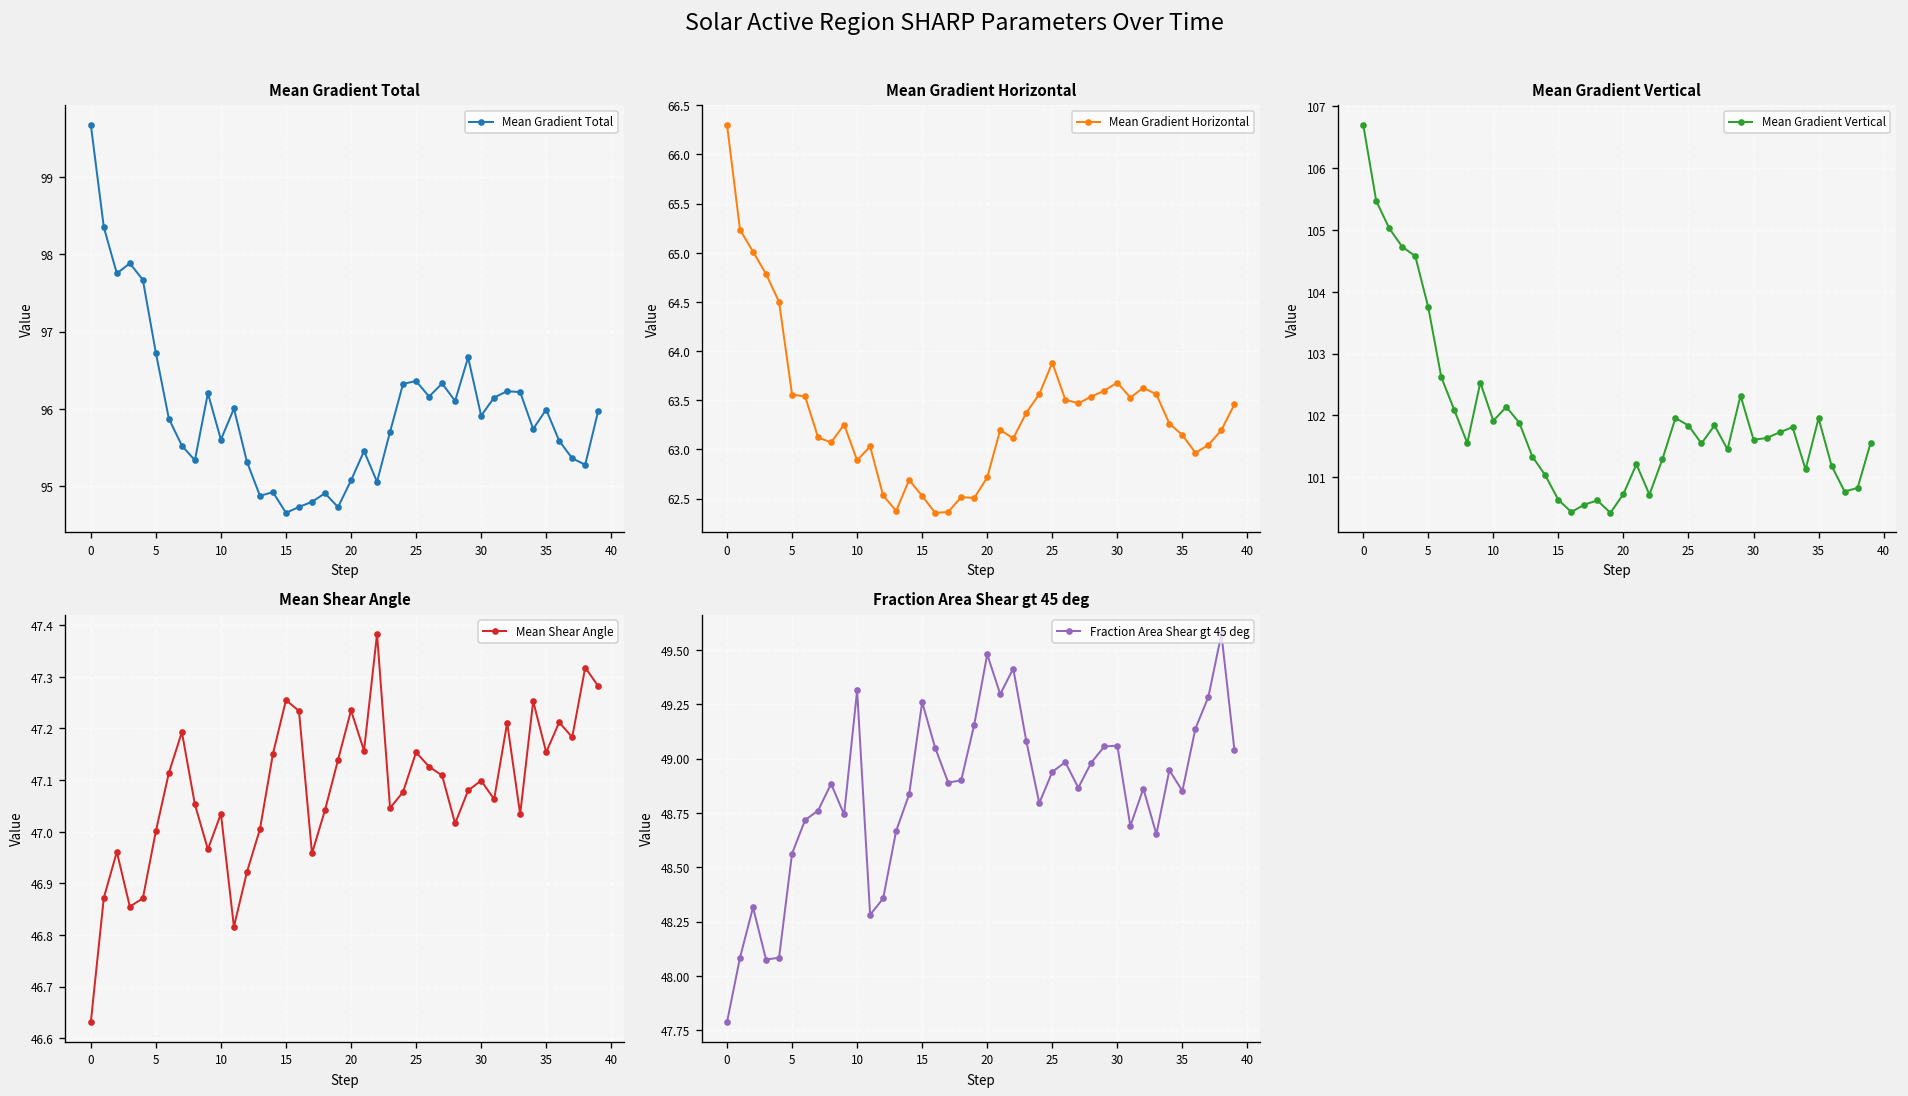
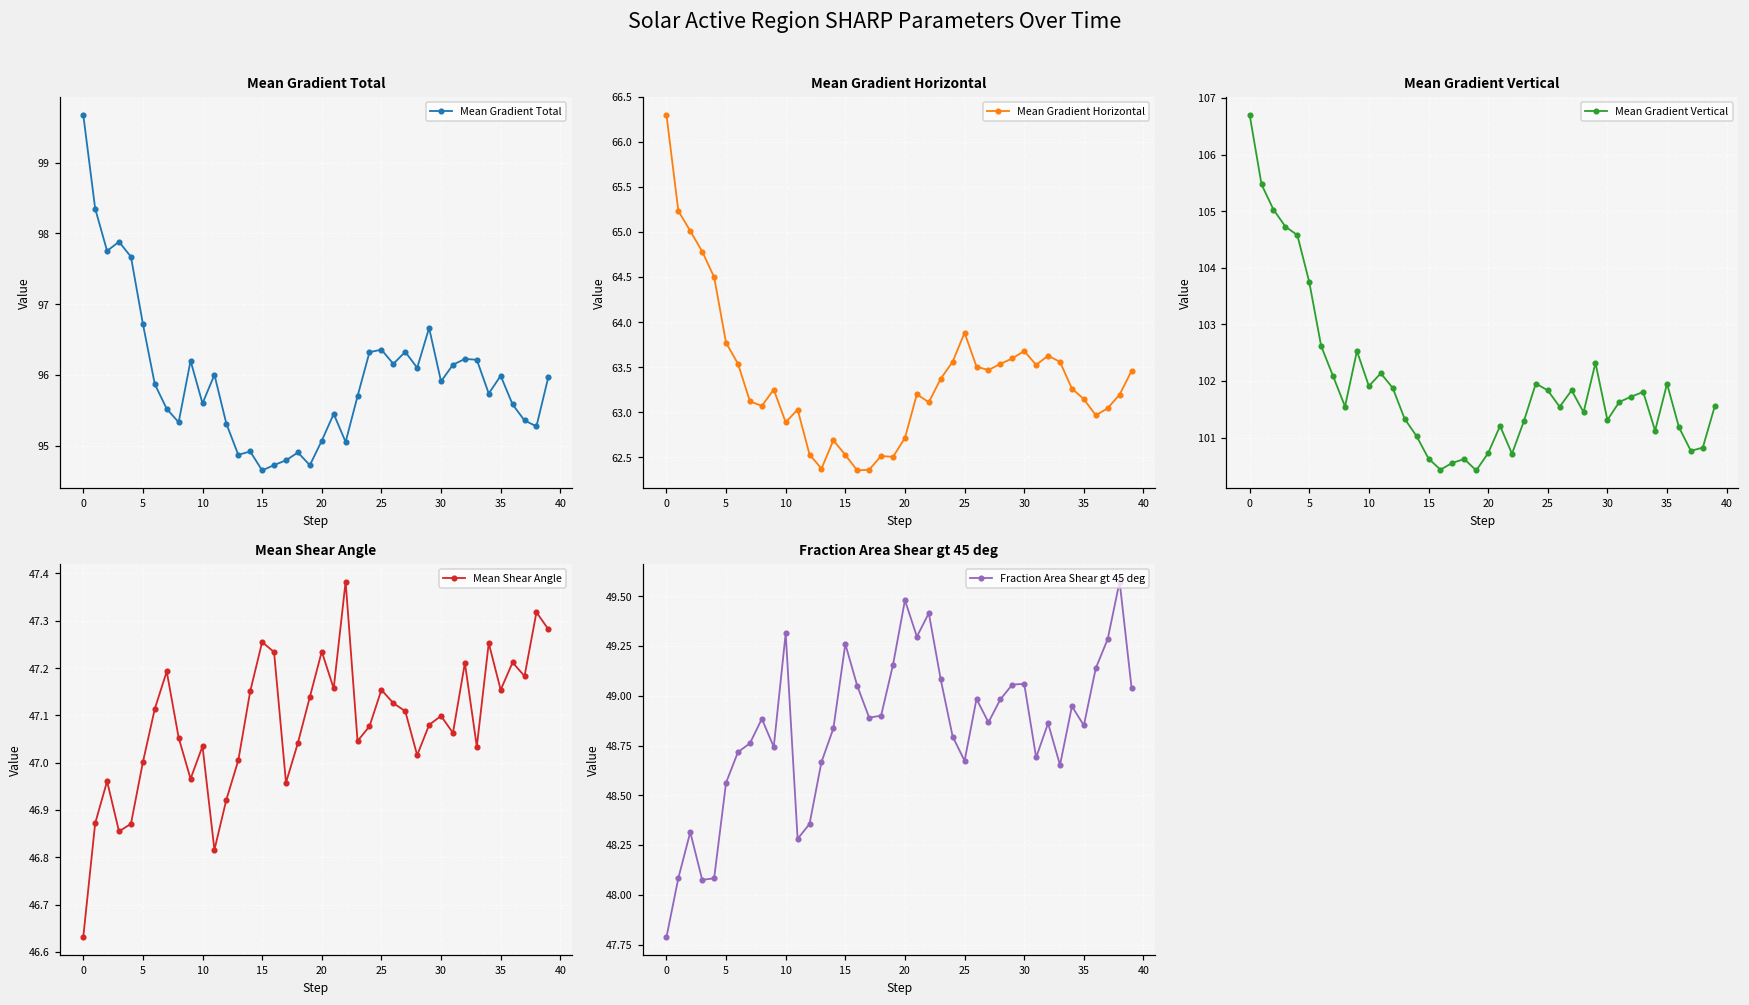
  {
    "Mean Gradient Total": {
      "0": 99.7,
      "5": 96.7,
      "10": 95.6,
      "15": 94.7,
      "20": 95.1,
      "25": 96.4,
      "30": 95.9,
      "35": 96.0
    },
    "Mean Gradient Horizontal": {
      "0": 66.3,
-     "5": 63.6,
+     "5": 63.8,
      "10": 62.9,
      "15": 62.5,
      "20": 62.7,
      "25": 63.9,
      "30": 63.7,
      "35": 63.1
    },
    "Mean Gradient Vertical": {
      "0": 106.7,
      "5": 103.8,
      "10": 101.9,
      "15": 100.6,
      "20": 100.7,
      "25": 101.8,
-     "30": 101.6,
+     "30": 101.3,
      "35": 102.0
    },
    "Mean Shear Angle": {
      "0": 46.63,
      "5": 47.00,
      "10": 47.04,
      "15": 47.26,
      "20": 47.24,
      "25": 47.15,
      "30": 47.10,
      "35": 47.15
    },
    "Fraction Area Shear gt 45 deg": {
      "0": 47.79,
      "5": 48.56,
      "10": 49.31,
      "15": 49.26,
      "20": 49.48,
-     "25": 48.94,
+     "25": 48.67,
      "30": 49.06,
      "35": 48.85
    }
  }
